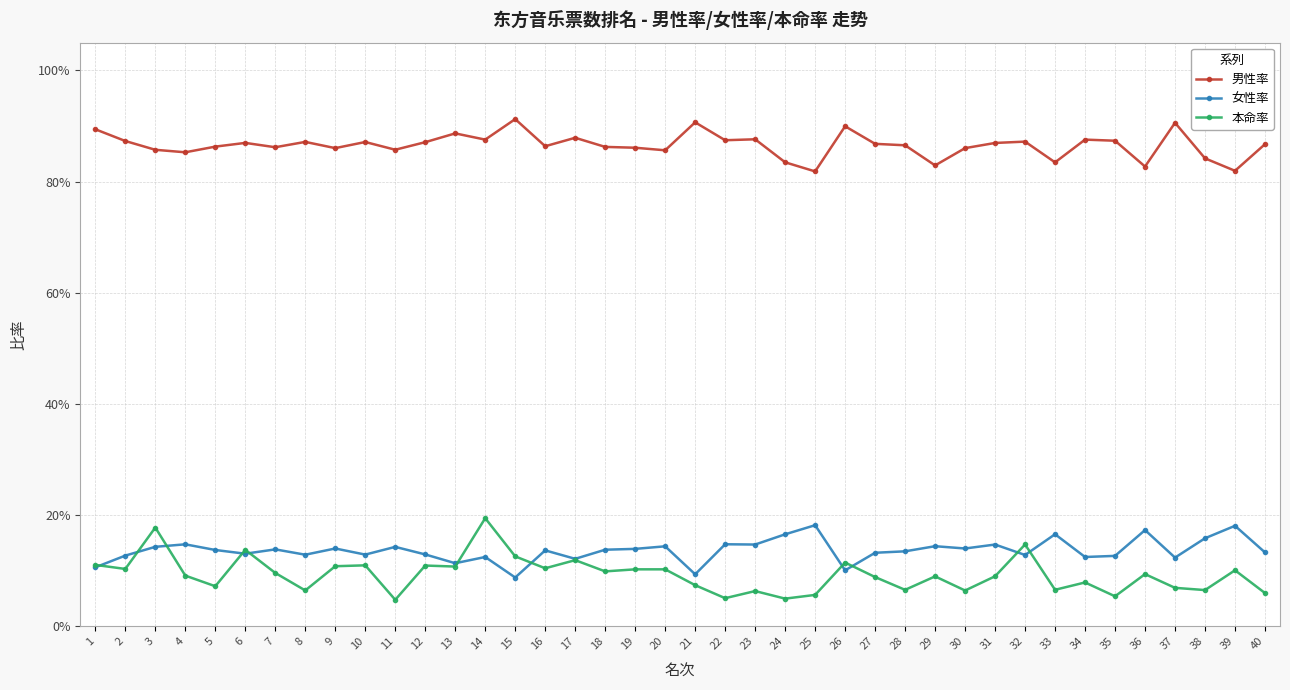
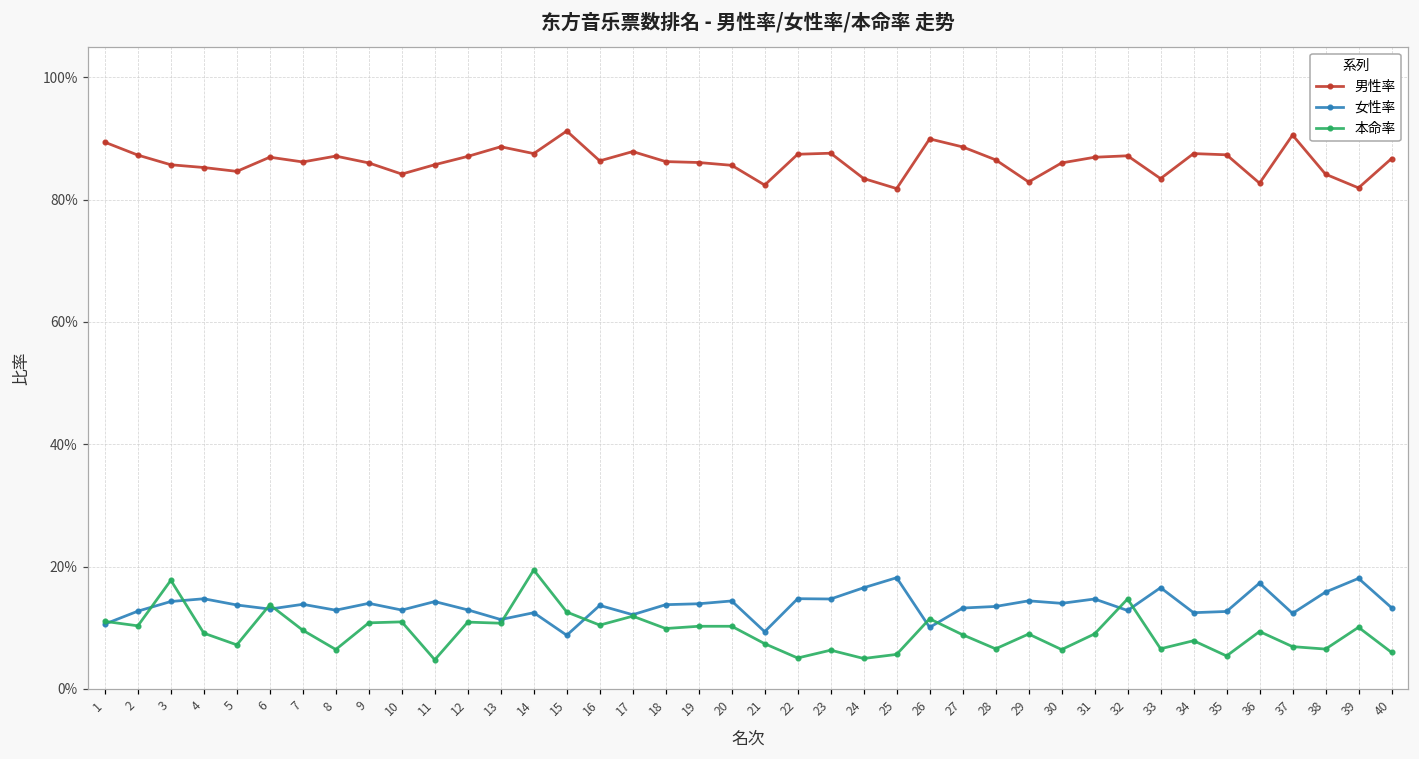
  {
    "男性率": {
      "1": "89%",
      "2": "87%",
      "3": "86%",
      "4": "85%",
-     "5": "86%",
+     "5": "85%",
      "6": "87%",
      "7": "86%",
      "8": "87%",
      "9": "86%",
-     "10": "87%",
+     "10": "84%",
      "11": "86%",
      "12": "87%",
      "13": "89%",
      "14": "88%",
      "15": "91%",
      "16": "86%",
      "17": "88%",
      "18": "86%",
      "19": "86%",
      "20": "86%",
-     "21": "91%",
+     "21": "82%",
      "22": "87%",
      "23": "88%",
      "24": "83%",
      "25": "82%",
      "26": "90%",
-     "27": "87%",
+     "27": "89%",
      "28": "87%",
      "29": "83%",
      "30": "86%",
      "31": "87%",
      "32": "87%",
      "33": "83%",
      "34": "88%",
      "35": "87%",
      "36": "83%",
      "37": "91%",
      "38": "84%",
      "39": "82%",
      "40": "87%"
    },
    "女性率": {
      "2": "13%",
      "3": "14%",
      "4": "15%",
      "5": "14%",
      "6": "13%",
      "7": "14%",
      "8": "13%",
      "9": "14%",
      "10": "13%",
      "11": "14%",
      "12": "13%",
      "13": "11%",
      "14": "12%",
      "15": "9%",
      "16": "14%",
      "18": "14%",
      "19": "14%",
      "20": "14%",
      "21": "9%",
      "22": "15%",
      "23": "15%",
      "24": "17%",
      "25": "18%",
      "26": "10%",
      "27": "13%",
      "28": "13%",
      "29": "14%",
      "30": "14%",
      "31": "15%",
      "32": "13%",
      "33": "17%",
      "34": "12%",
      "35": "13%",
      "36": "17%",
      "37": "12%",
      "38": "16%",
      "39": "18%",
      "40": "13%"
    },
    "本命率": {
      "2": "10%",
      "3": "18%",
      "4": "9%",
      "5": "7%",
      "6": "14%",
      "7": "10%",
      "8": "6%",
      "9": "11%",
      "10": "11%",
      "11": "5%",
      "12": "11%",
      "13": "11%",
      "14": "19%",
      "15": "13%",
      "16": "10%",
      "18": "10%",
      "19": "10%",
      "20": "10%",
      "21": "7%",
      "22": "5%",
      "23": "6%",
      "24": "5%",
      "25": "6%",
      "26": "11%",
      "27": "9%",
      "28": "7%",
      "29": "9%",
      "30": "6%",
      "31": "9%",
      "32": "15%",
      "33": "7%",
      "34": "8%",
      "35": "5%",
      "36": "9%",
      "37": "7%",
      "38": "7%",
      "39": "10%",
      "40": "6%"
    }
  }
